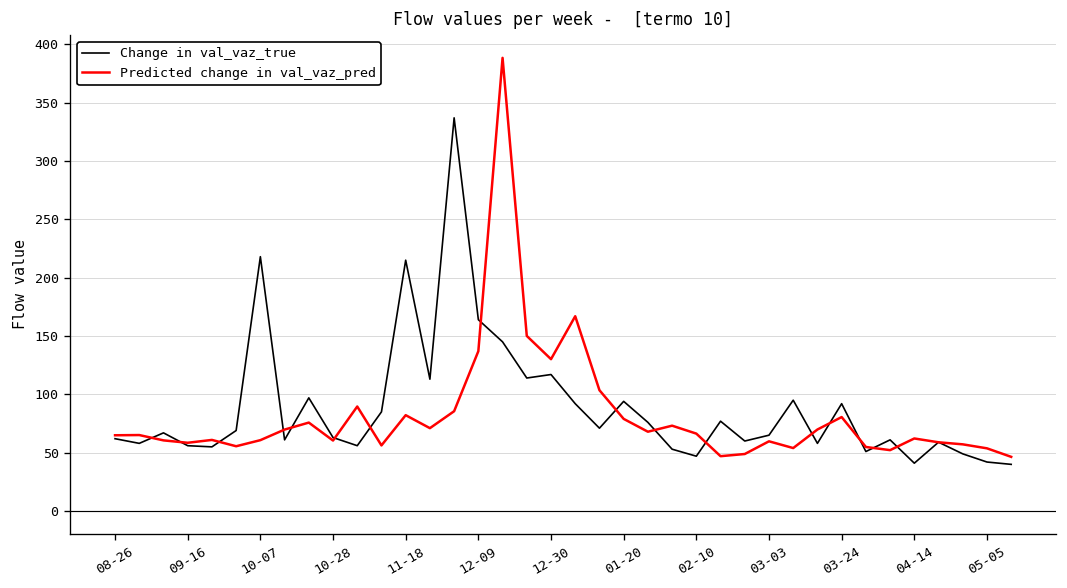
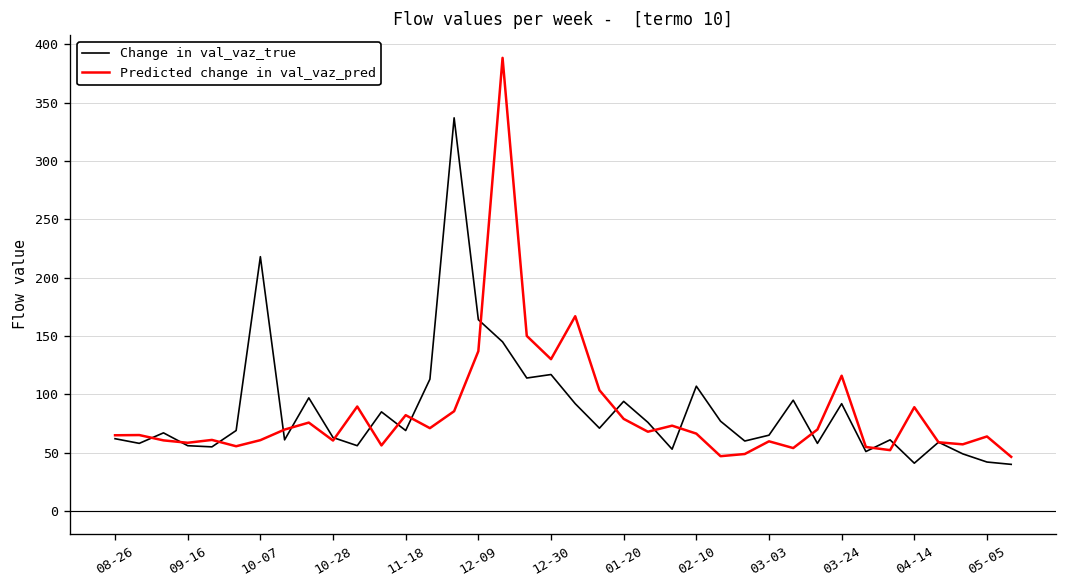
  {
    "Change in val_vaz_true": {
      "08-26": 60,
      "10-07": 220,
-     "11-18": 220,
+     "11-18": 70,
      "12-09": 160,
      "12-30": 120,
      "01-20": 90,
-     "02-10": 50,
+     "02-10": 110,
      "03-03": 70,
      "03-24": 90,
      "04-14": 40,
      "05-05": 40
    },
    "Predicted change in val_vaz_pred": {
      "08-26": 60,
      "10-07": 60,
      "11-18": 80,
      "12-09": 140,
      "12-30": 130,
      "01-20": 80,
      "02-10": 70,
      "03-03": 60,
-     "03-24": 80,
-     "04-14": 60,
-     "05-05": 50
+     "03-24": 120,
+     "04-14": 90,
+     "05-05": 60
    }
  }
